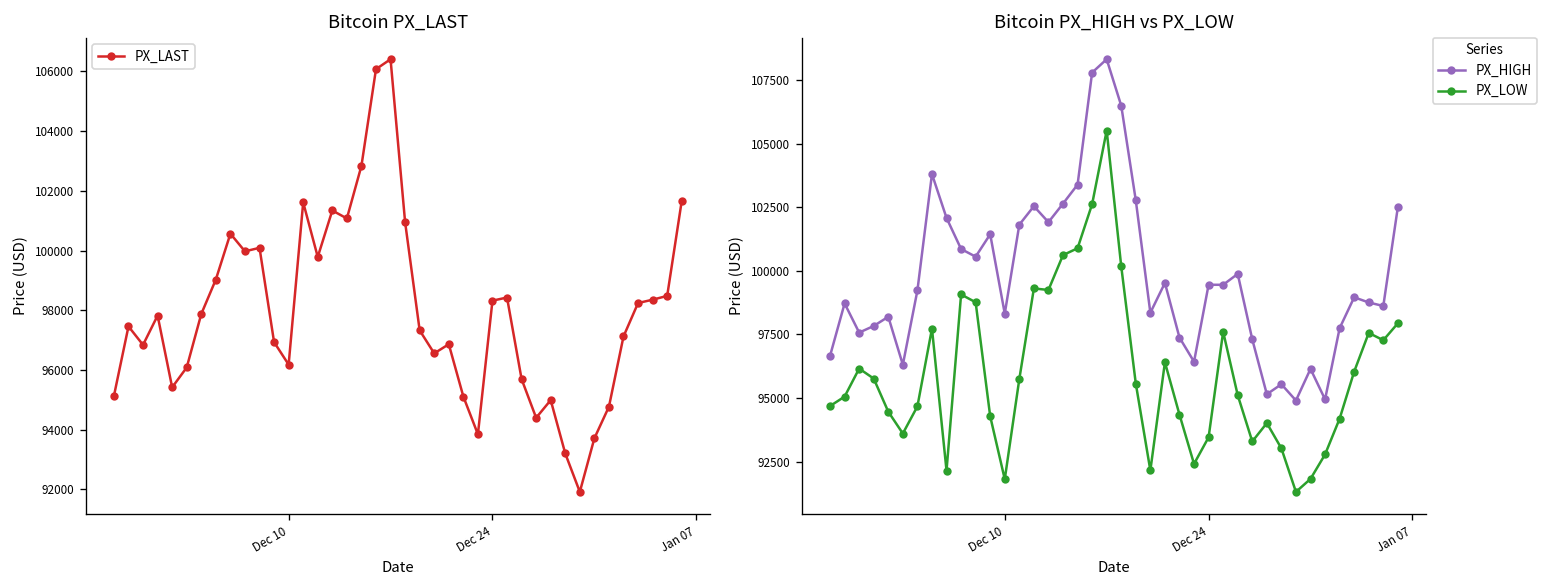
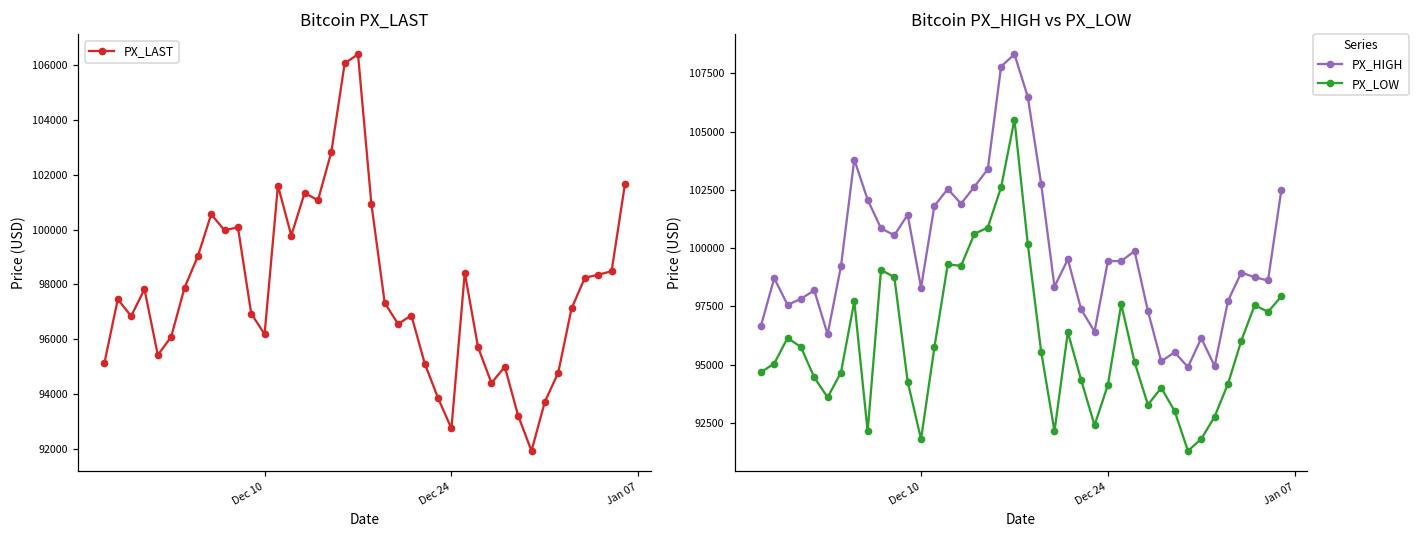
  {
    "Bitcoin PX_LAST": {
      "Dec 10": 96200,
-     "Dec 24": 98300
+     "Dec 24": 92700
    },
    "Bitcoin PX_HIGH vs PX_LOW": {
      "PX_HIGH": {
        "Dec 10": 98300,
        "Dec 24": 99400
      },
      "PX_LOW": {
        "Dec 10": 91800,
-       "Dec 24": 93500
+       "Dec 24": 94100
      }
    }
  }
